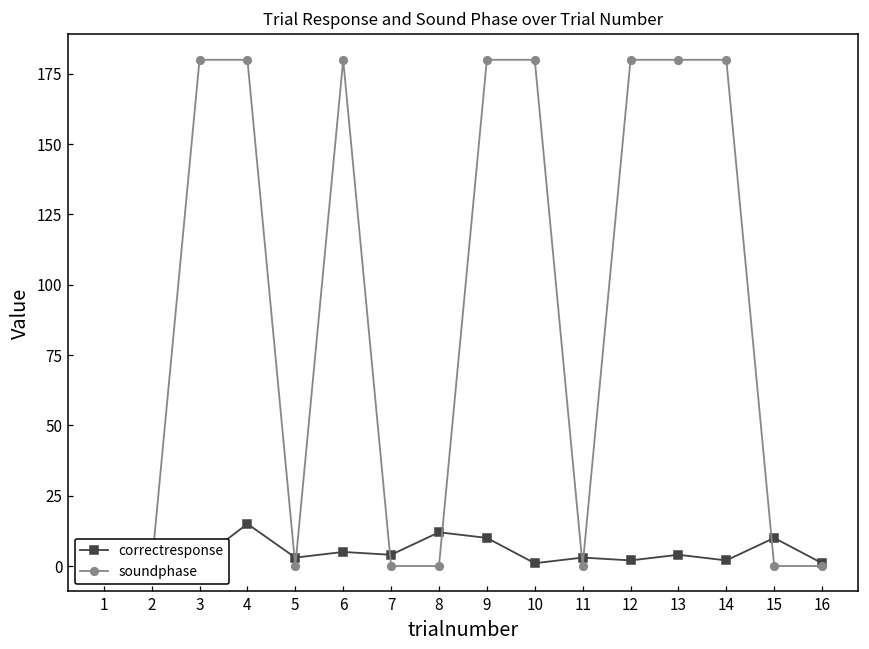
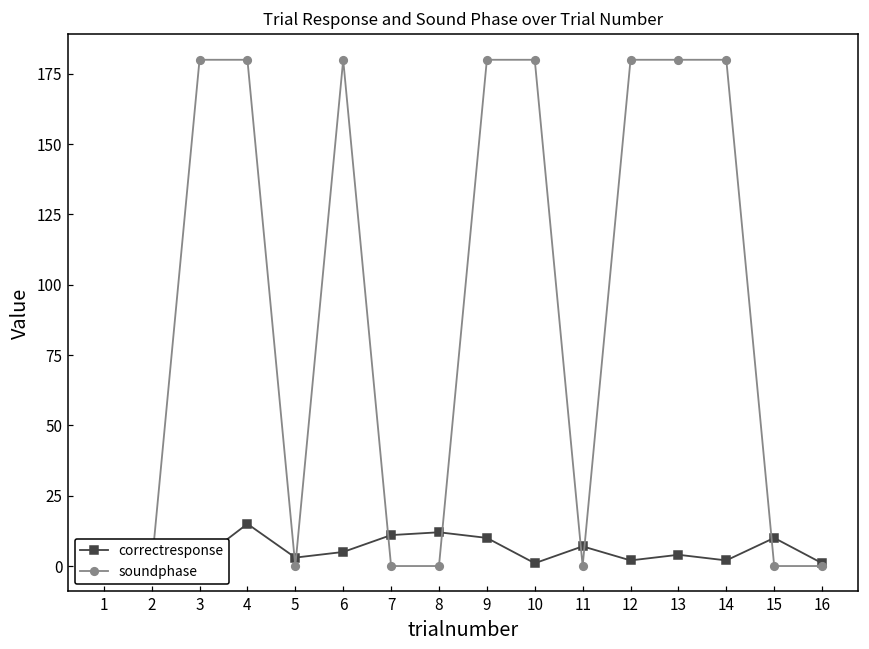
  {
    "correctresponse": {
      "4": 15,
      "5": 3,
      "6": 5,
-     "7": 4,
+     "7": 11,
      "8": 12,
      "9": 10,
      "10": 1,
-     "11": 3,
+     "11": 7,
      "12": 2,
      "13": 4,
      "14": 2,
      "15": 10,
      "16": 1
    },
    "soundphase": {
      "3": 180,
      "4": 180,
      "5": 0,
      "6": 180,
      "7": 0,
      "8": 0,
      "9": 180,
      "10": 180,
      "11": 0,
      "12": 180,
      "13": 180,
      "14": 180,
      "15": 0,
      "16": 0
    }
  }
